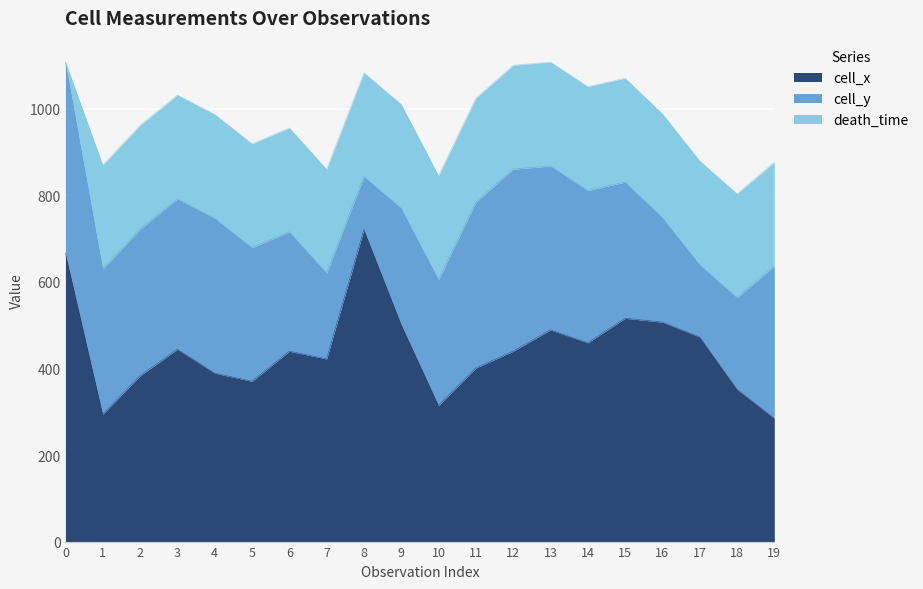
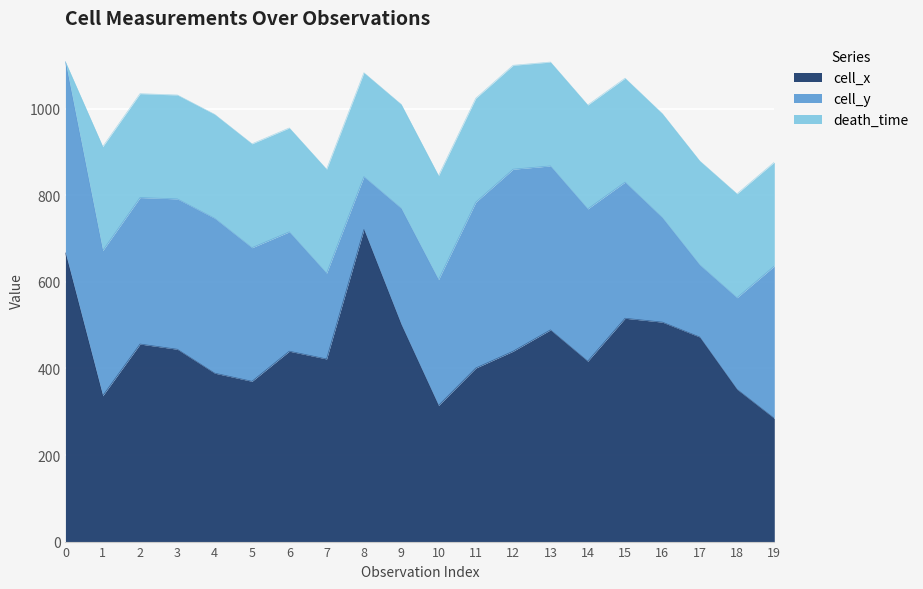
  {
    "cell_x": {
      "0": 670,
-     "1": 290,
-     "2": 380,
+     "1": 340,
+     "2": 460,
      "3": 440,
      "4": 390,
      "5": 370,
      "6": 440,
      "7": 420,
      "8": 720,
      "9": 500,
      "10": 310,
      "11": 400,
      "12": 440,
      "13": 490,
-     "14": 460,
+     "14": 420,
      "15": 520,
      "16": 510,
      "17": 470,
      "18": 350,
      "19": 280
    }
  }
